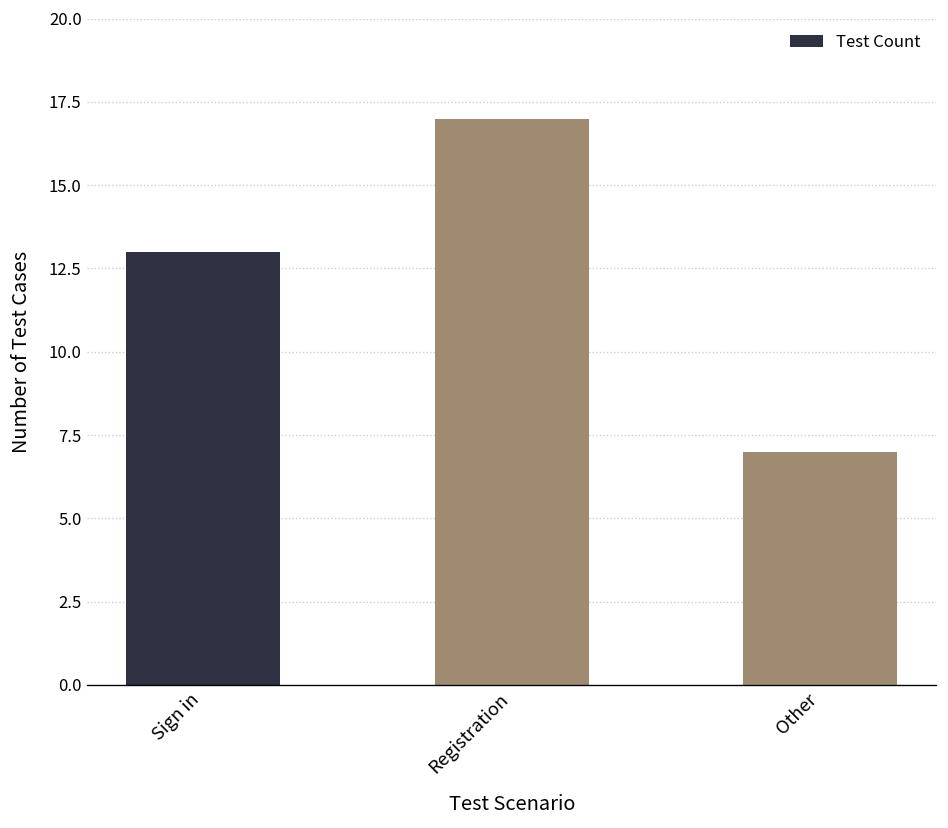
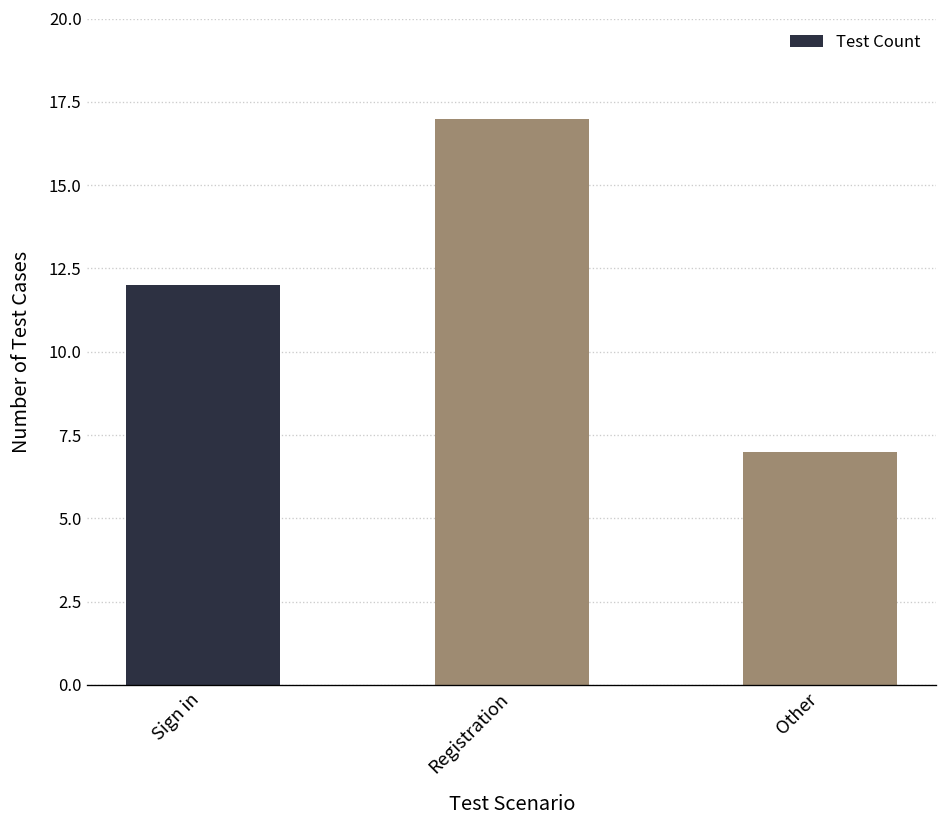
  {
-   "Sign in": 13,
+   "Sign in": 12,
    "Registration": 17,
    "Other": 7
  }
